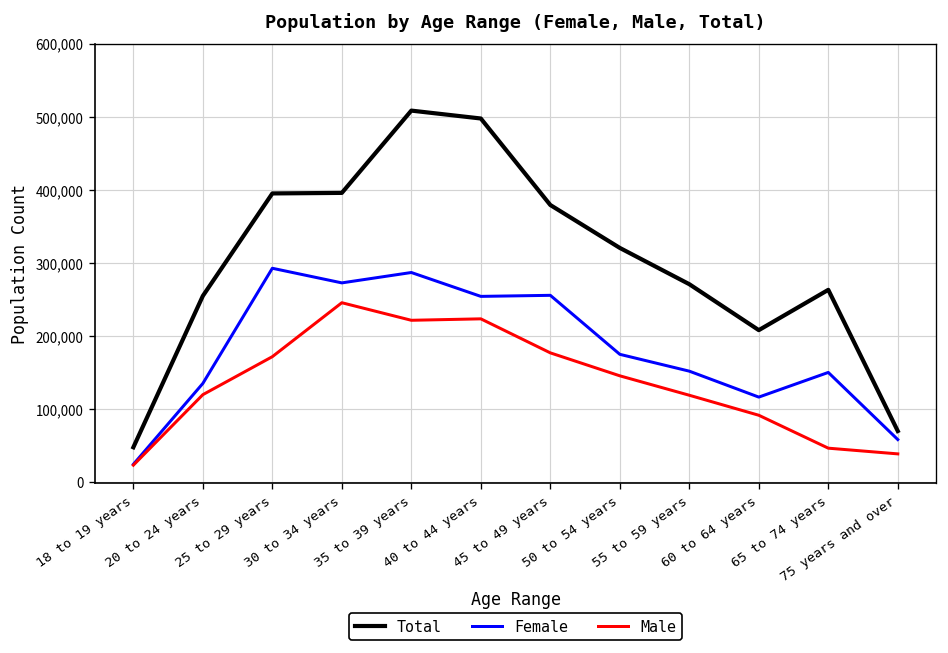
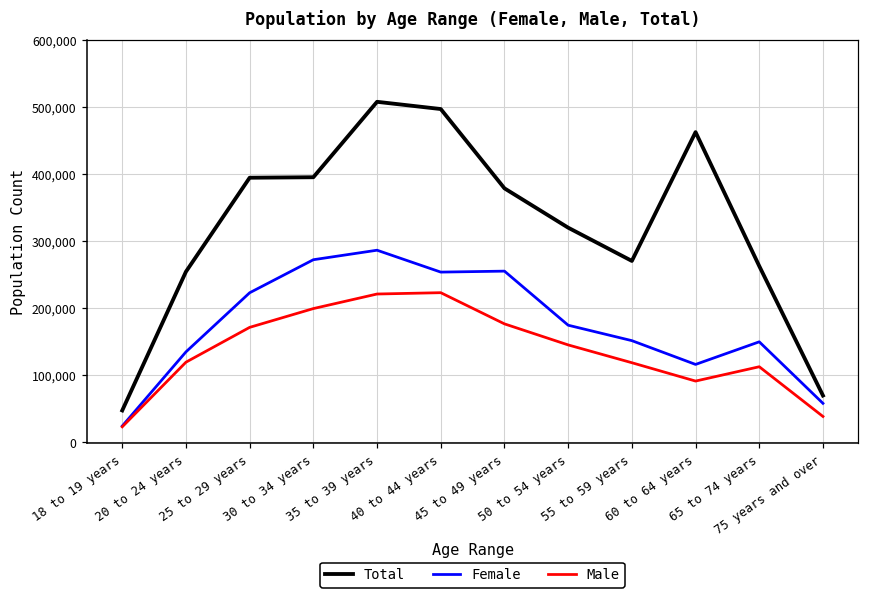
  {
    "Total": {
      "18 to 19 years": "50,000",
      "20 to 24 years": "250,000",
      "25 to 29 years": "390,000",
      "30 to 34 years": "400,000",
      "35 to 39 years": "510,000",
      "40 to 44 years": "500,000",
      "45 to 49 years": "380,000",
      "50 to 54 years": "320,000",
      "55 to 59 years": "270,000",
-     "60 to 64 years": "210,000",
+     "60 to 64 years": "460,000",
      "65 to 74 years": "260,000",
      "75 years and over": "70,000"
    },
    "Female": {
      "20 to 24 years": "140,000",
-     "25 to 29 years": "290,000",
+     "25 to 29 years": "220,000",
      "30 to 34 years": "270,000",
      "35 to 39 years": "290,000",
      "40 to 44 years": "250,000",
      "45 to 49 years": "260,000",
      "50 to 54 years": "170,000",
      "55 to 59 years": "150,000",
      "60 to 64 years": "120,000",
      "65 to 74 years": "150,000",
      "75 years and over": "60,000"
    },
    "Male": {
      "20 to 24 years": "120,000",
      "25 to 29 years": "170,000",
-     "30 to 34 years": "250,000",
+     "30 to 34 years": "200,000",
      "35 to 39 years": "220,000",
      "40 to 44 years": "220,000",
      "45 to 49 years": "180,000",
      "50 to 54 years": "150,000",
      "55 to 59 years": "120,000",
      "60 to 64 years": "90,000",
-     "65 to 74 years": "50,000",
+     "65 to 74 years": "110,000",
      "75 years and over": "40,000"
    }
  }
